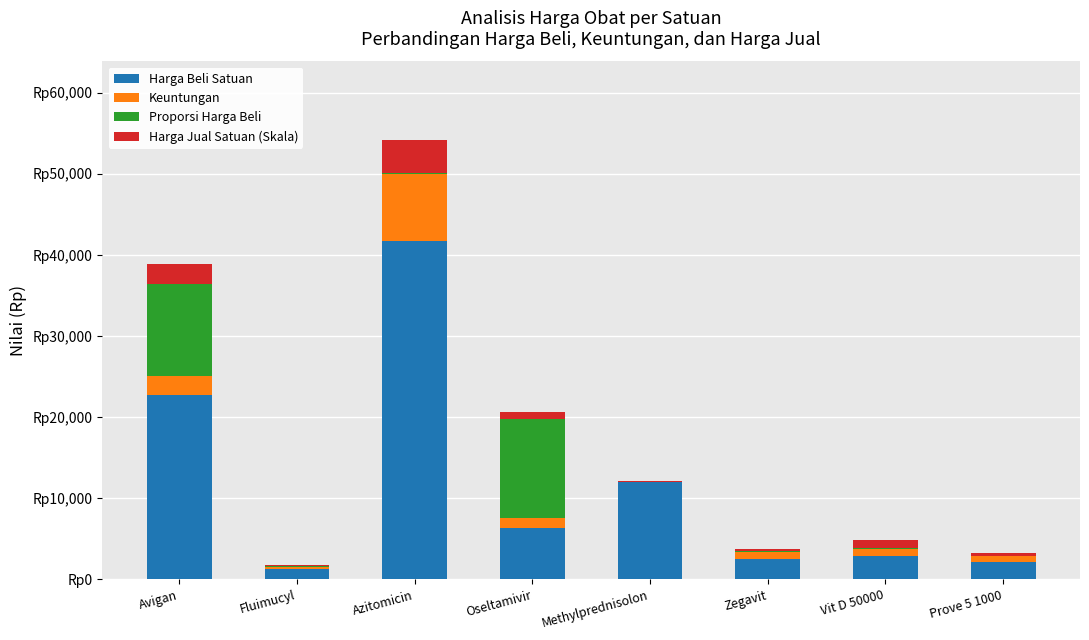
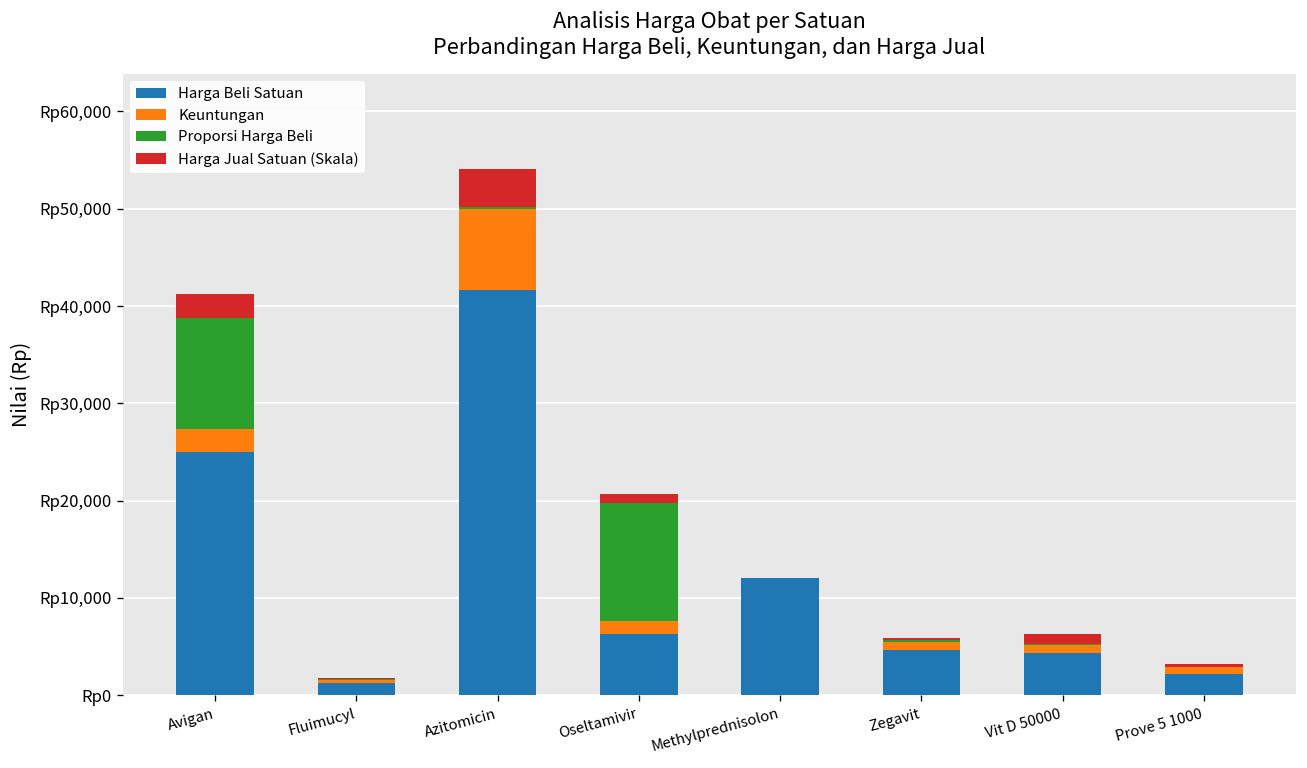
  {
    "Harga Beli Satuan": {
-     "Avigan": "Rp23,000",
+     "Avigan": "Rp25,000",
      "Fluimucyl": "Rp1,000",
      "Azitomicin": "Rp42,000",
      "Oseltamivir": "Rp6,000",
      "Methylprednisolon": "Rp12,000",
-     "Zegavit": "Rp2,000",
-     "Vit D 50000": "Rp3,000",
+     "Zegavit": "Rp5,000",
+     "Vit D 50000": "Rp4,000",
      "Prove 5 1000": "Rp2,000"
    },
    "Keuntungan": {
      "Avigan": "Rp2,000",
      "Azitomicin": "Rp8,000",
      "Oseltamivir": "Rp1,000",
      "Zegavit": "Rp1,000",
      "Vit D 50000": "Rp1,000",
      "Prove 5 1000": "Rp1,000"
    },
    "Proporsi Harga Beli": {
      "Avigan": "Rp11,000",
      "Oseltamivir": "Rp12,000"
    },
    "Harga Jual Satuan (Skala)": {
      "Avigan": "Rp2,000",
      "Azitomicin": "Rp4,000",
      "Oseltamivir": "Rp1,000",
      "Vit D 50000": "Rp1,000",
      "Prove 5 1000": "Rp0"
    }
  }
